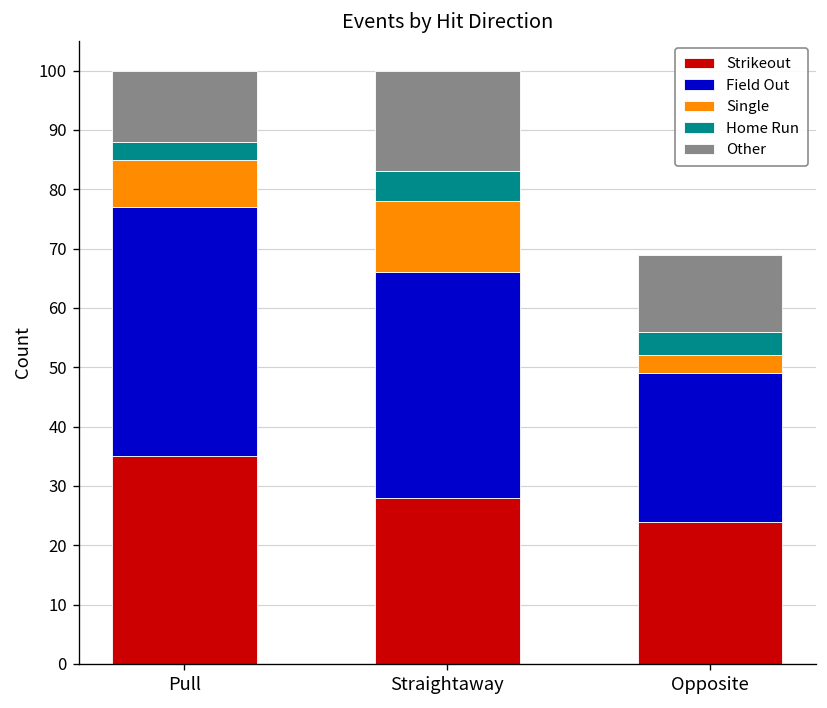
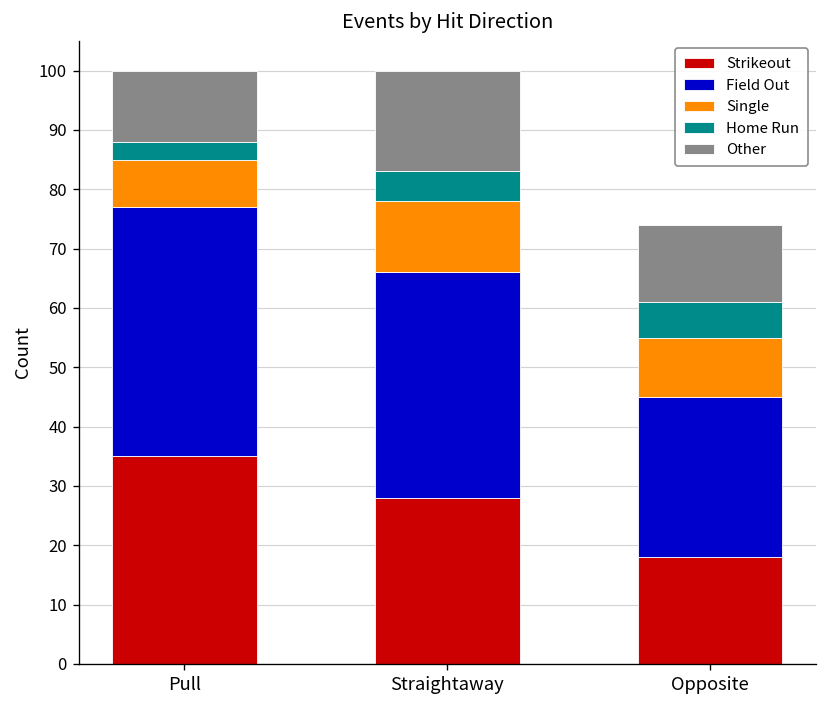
  {
    "Strikeout": {
      "Pull": 35,
      "Straightaway": 28,
-     "Opposite": 24
+     "Opposite": 18
    },
    "Field Out": {
      "Pull": 42,
      "Straightaway": 38,
-     "Opposite": 25
+     "Opposite": 27
    },
    "Single": {
      "Pull": 8,
      "Straightaway": 12,
-     "Opposite": 3
+     "Opposite": 10
    },
    "Home Run": {
      "Pull": 3,
      "Straightaway": 5,
-     "Opposite": 4
+     "Opposite": 6
    },
    "Other": {
      "Pull": 12,
      "Straightaway": 17,
      "Opposite": 13
    }
  }
